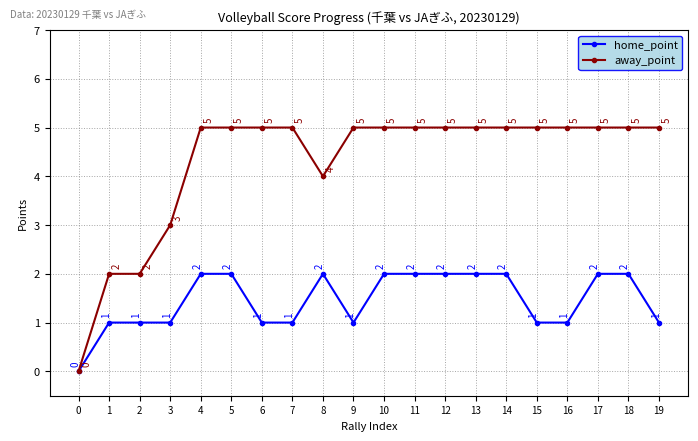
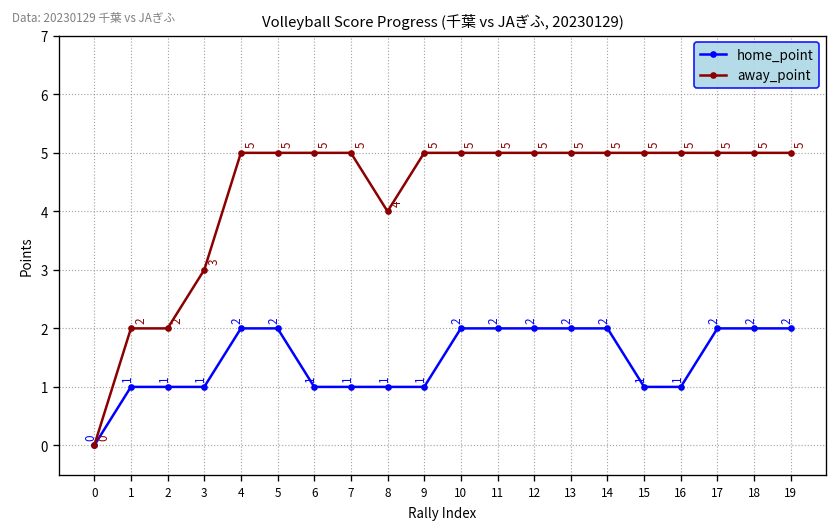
  {
    "home_point": {
      "1": 1,
      "2": 1,
      "3": 1,
      "4": 2,
      "5": 2,
      "6": 1,
      "7": 1,
-     "8": 2,
+     "8": 1,
      "9": 1,
      "10": 2,
      "11": 2,
      "12": 2,
      "13": 2,
      "14": 2,
      "15": 1,
      "16": 1,
      "17": 2,
      "18": 2,
-     "19": 1
+     "19": 2
    },
    "away_point": {
      "1": 2,
      "2": 2,
      "3": 3,
      "4": 5,
      "5": 5,
      "6": 5,
      "7": 5,
      "8": 4,
      "9": 5,
      "10": 5,
      "11": 5,
      "12": 5,
      "13": 5,
      "14": 5,
      "15": 5,
      "16": 5,
      "17": 5,
      "18": 5,
      "19": 5
    }
  }
